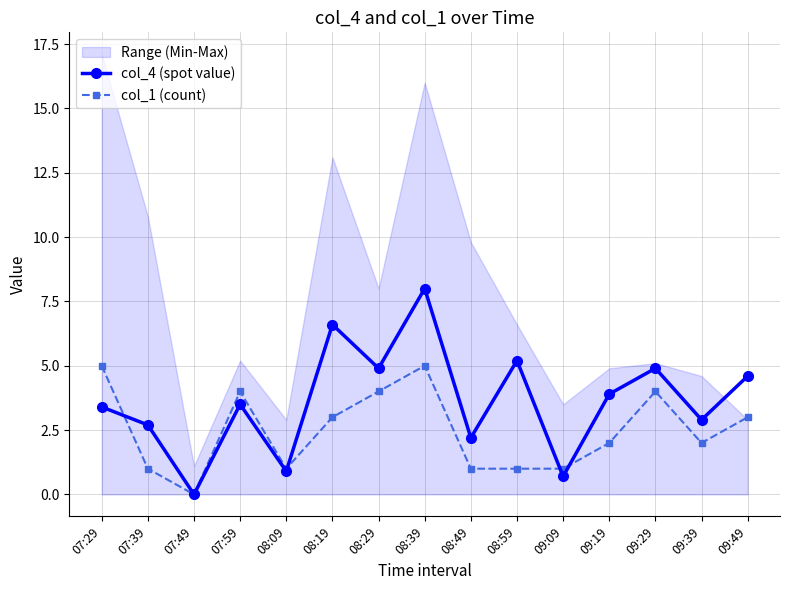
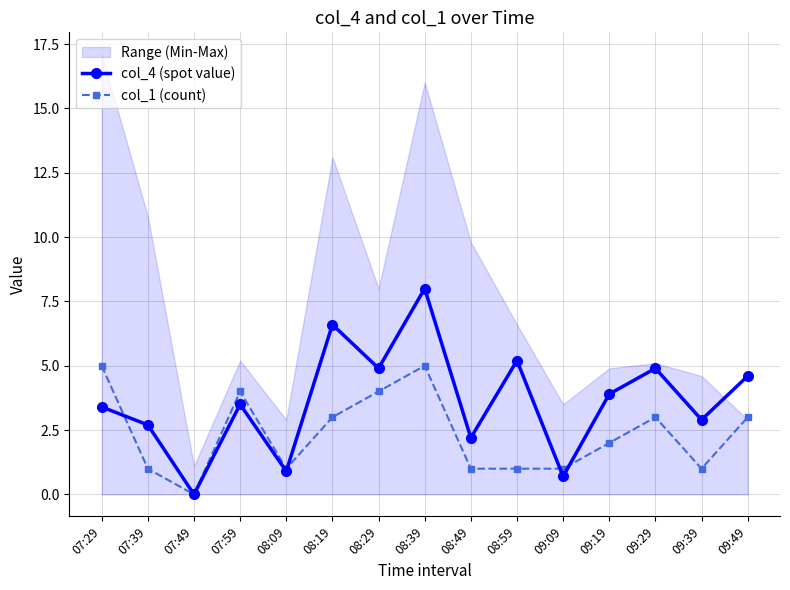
  {
    "col_1 (count)": {
      "07:29": 5,
      "07:39": 1,
      "07:59": 4,
      "08:09": 1,
      "08:19": 3,
      "08:29": 4,
      "08:39": 5,
      "08:49": 1,
      "08:59": 1,
      "09:09": 1,
      "09:19": 2,
-     "09:29": 4,
-     "09:39": 2,
+     "09:29": 3,
+     "09:39": 1,
      "09:49": 3
    }
  }
